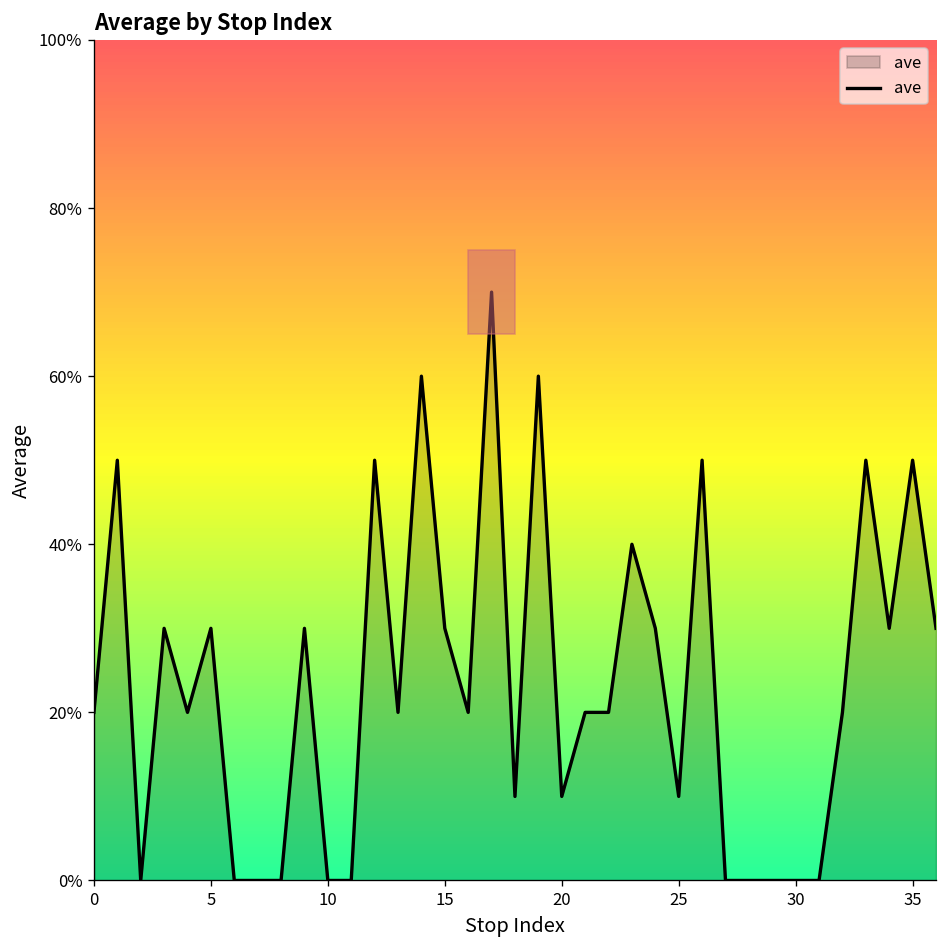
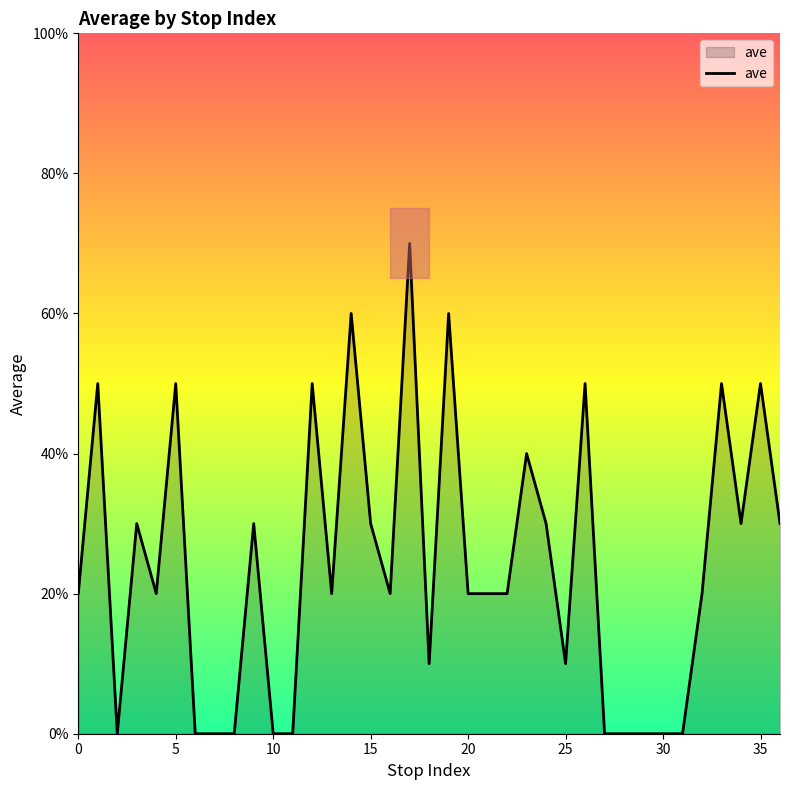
  {
    "0": "20%",
-   "5": "30%",
+   "5": "50%",
    "10": "0%",
    "15": "30%",
-   "20": "10%",
+   "20": "20%",
    "25": "10%",
    "30": "0%",
    "35": "50%"
  }
